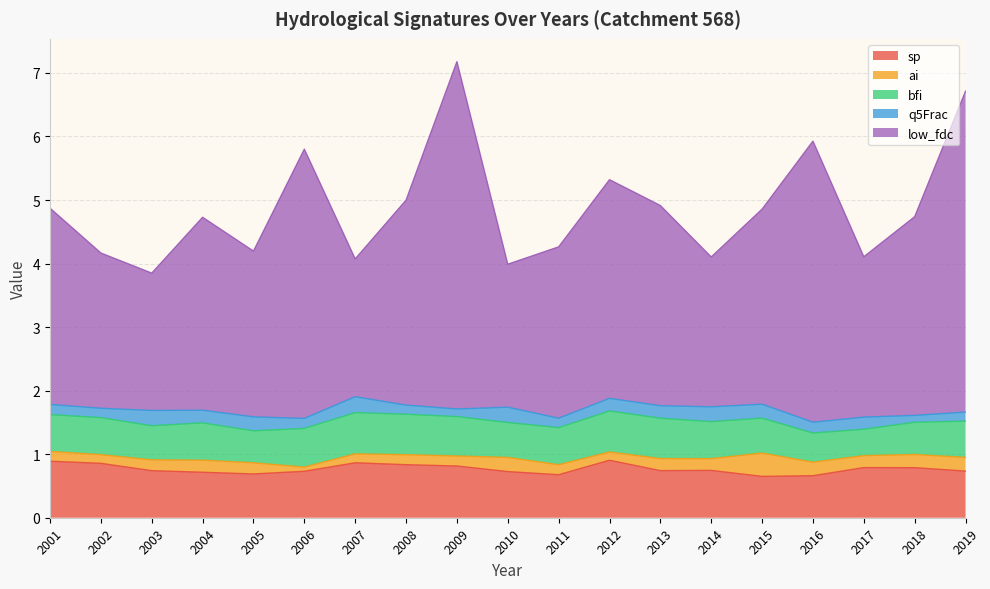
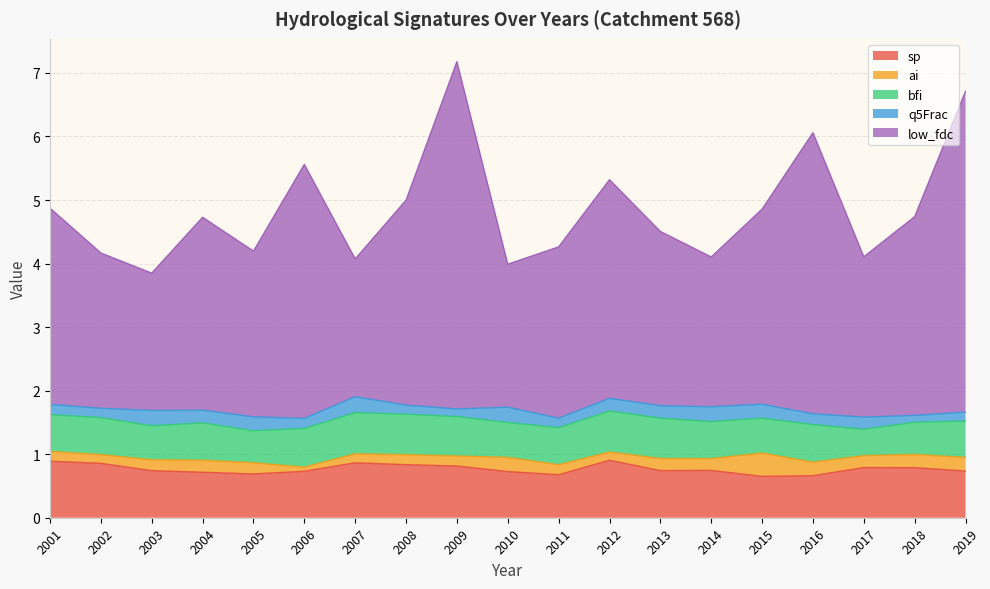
  {
    "sp": {
      "2001": 0.9,
      "2002": 0.9,
      "2003": 0.7,
      "2004": 0.7,
      "2005": 0.7,
      "2006": 0.7,
      "2007": 0.9,
      "2008": 0.8,
      "2009": 0.8,
      "2010": 0.7,
      "2011": 0.7,
      "2012": 0.9,
      "2013": 0.7,
      "2014": 0.7,
      "2015": 0.7,
      "2016": 0.7,
      "2017": 0.8,
      "2018": 0.8,
      "2019": 0.7
    },
    "ai": {
      "2001": 0.2,
      "2002": 0.1,
      "2003": 0.2,
      "2004": 0.2,
      "2005": 0.2,
      "2006": 0.1,
      "2007": 0.1,
      "2008": 0.2,
      "2009": 0.2,
      "2010": 0.2,
      "2011": 0.2,
      "2012": 0.1,
      "2013": 0.2,
      "2014": 0.2,
      "2015": 0.4,
      "2016": 0.2,
      "2017": 0.2,
      "2018": 0.2,
      "2019": 0.2
    },
    "bfi": {
      "2001": 0.6,
      "2002": 0.6,
      "2003": 0.5,
      "2004": 0.6,
      "2005": 0.5,
      "2006": 0.6,
      "2007": 0.6,
      "2008": 0.6,
      "2009": 0.6,
      "2010": 0.5,
      "2011": 0.6,
      "2012": 0.6,
      "2013": 0.6,
      "2014": 0.6,
      "2015": 0.5,
-     "2016": 0.5,
+     "2016": 0.6,
      "2017": 0.4,
      "2018": 0.5,
      "2019": 0.6
    },
    "q5Frac": {
      "2001": 0.2,
      "2002": 0.1,
      "2003": 0.2,
      "2004": 0.2,
      "2005": 0.2,
      "2006": 0.2,
      "2007": 0.3,
      "2008": 0.1,
      "2009": 0.1,
      "2010": 0.2,
      "2011": 0.1,
      "2012": 0.2,
      "2013": 0.2,
      "2014": 0.2,
      "2015": 0.2,
      "2016": 0.2,
      "2017": 0.2,
      "2018": 0.1,
      "2019": 0.1
    },
    "low_fdc": {
      "2001": 3.1,
      "2002": 2.4,
      "2003": 2.2,
      "2004": 3.0,
      "2005": 2.6,
-     "2006": 4.2,
+     "2006": 4.0,
      "2007": 2.2,
      "2008": 3.2,
      "2009": 5.5,
      "2010": 2.2,
      "2011": 2.7,
      "2012": 3.4,
-     "2013": 3.2,
+     "2013": 2.7,
      "2014": 2.4,
      "2015": 3.1,
      "2016": 4.4,
      "2017": 2.5,
      "2018": 3.1,
      "2019": 5.0
    }
  }
